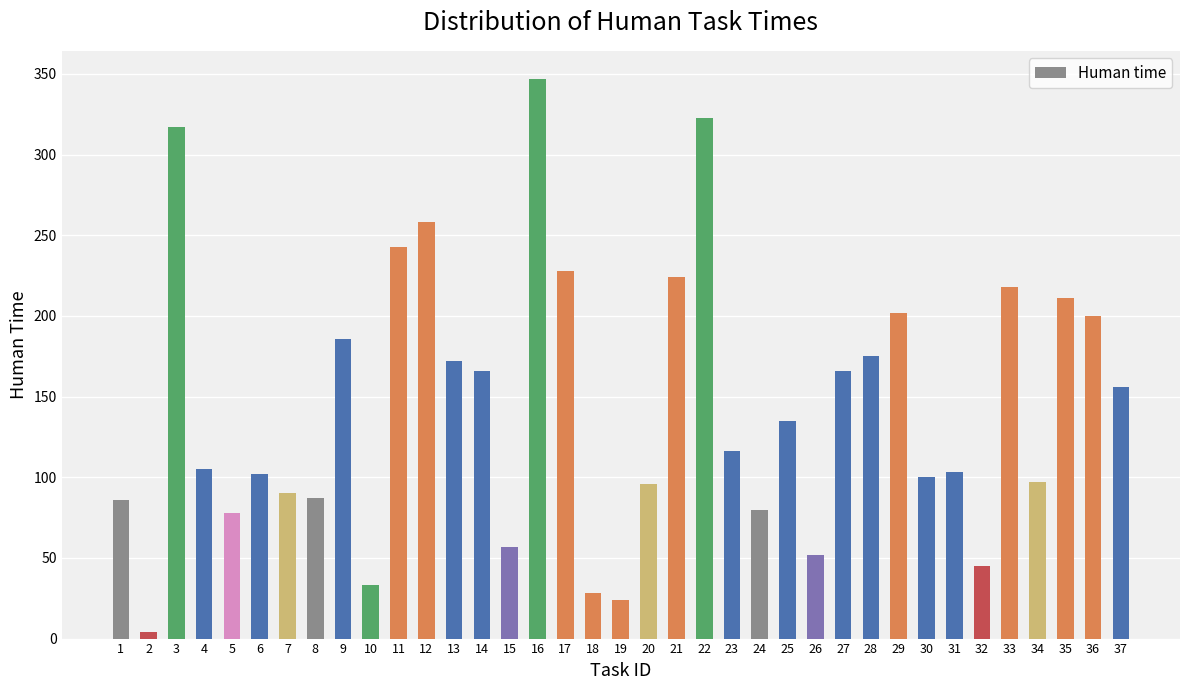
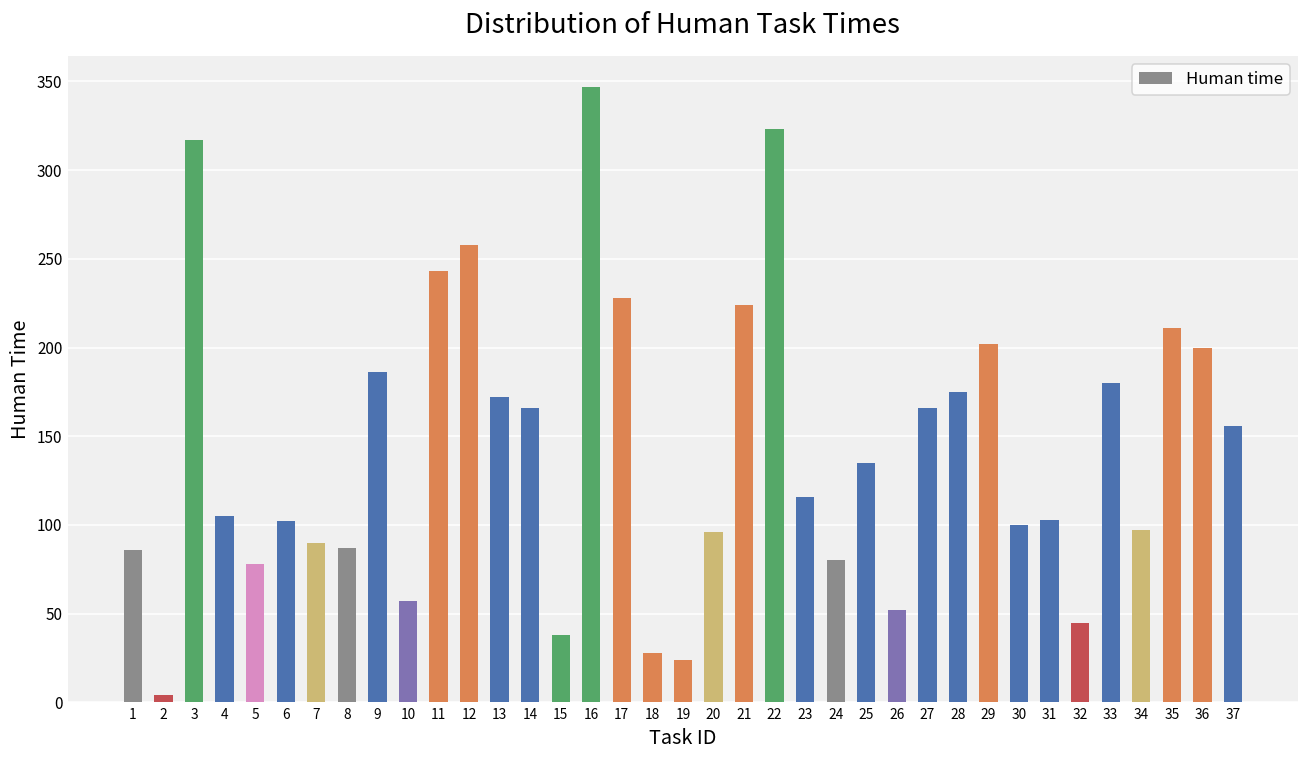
  {
    "1": 86,
    "2": 4,
    "3": 317,
    "4": 105,
    "5": 78,
    "6": 102,
    "7": 90,
    "8": 87,
    "9": 186,
-   "10": 33,
+   "10": 57,
    "11": 243,
    "12": 258,
    "13": 172,
    "14": 166,
-   "15": 57,
+   "15": 38,
    "16": 347,
    "17": 228,
    "18": 28,
    "19": 24,
    "20": 96,
    "21": 224,
    "22": 323,
    "23": 116,
    "24": 80,
    "25": 135,
    "26": 52,
    "27": 166,
    "28": 175,
    "29": 202,
    "30": 100,
    "31": 103,
    "32": 45,
-   "33": 218,
+   "33": 180,
    "34": 97,
    "35": 211,
    "36": 200,
    "37": 156
  }
